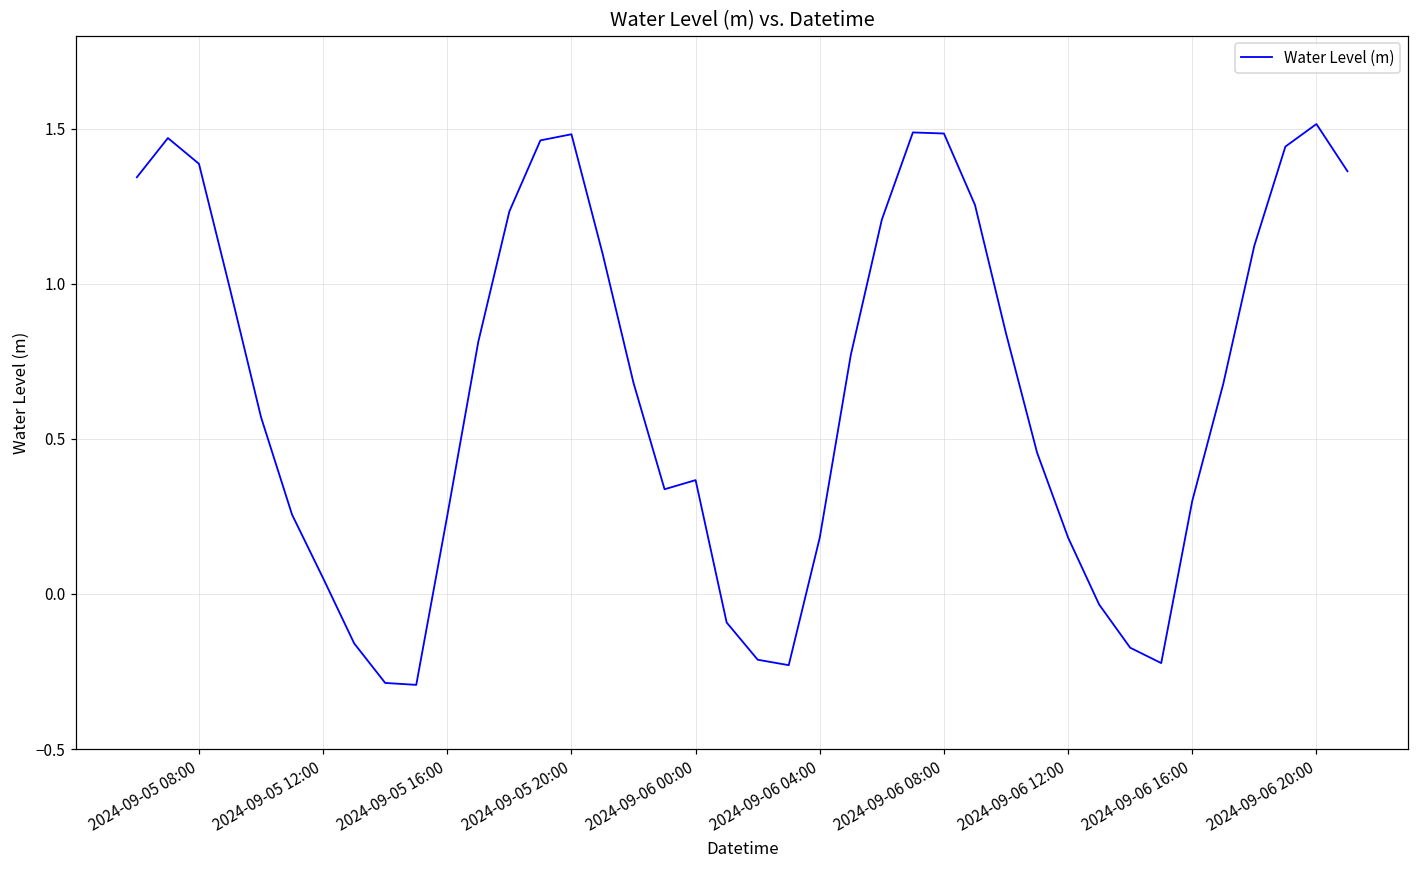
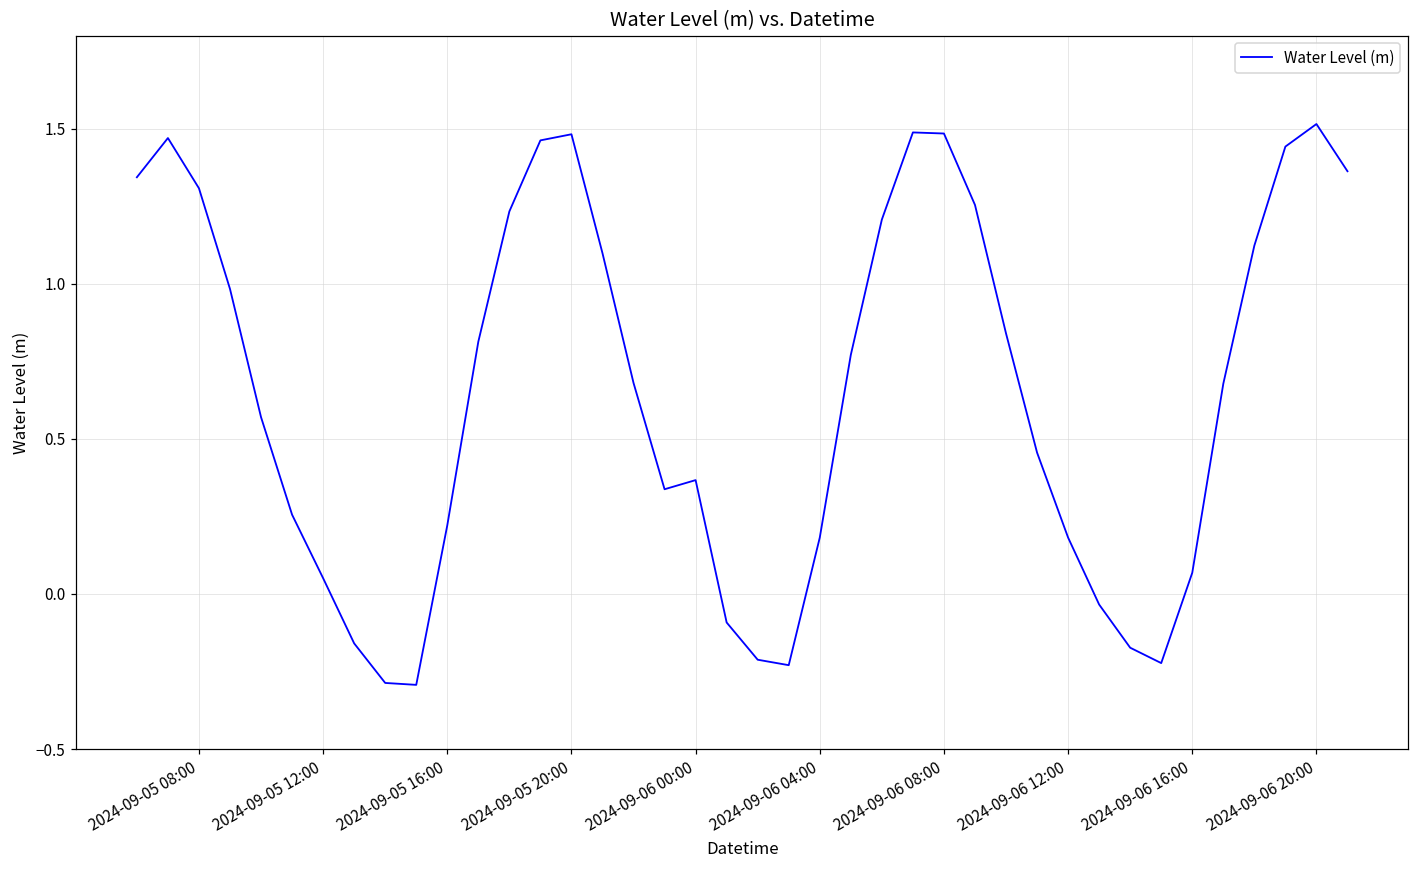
  {
-   "2024-09-05 08:00": 1.39,
+   "2024-09-05 08:00": 1.31,
    "2024-09-05 12:00": 0.05,
-   "2024-09-05 16:00": 0.25,
+   "2024-09-05 16:00": 0.22,
    "2024-09-05 20:00": 1.48,
    "2024-09-06 00:00": 0.37,
    "2024-09-06 04:00": 0.18,
    "2024-09-06 08:00": 1.48,
    "2024-09-06 12:00": 0.18,
-   "2024-09-06 16:00": 0.30,
+   "2024-09-06 16:00": 0.07,
    "2024-09-06 20:00": 1.52
  }
